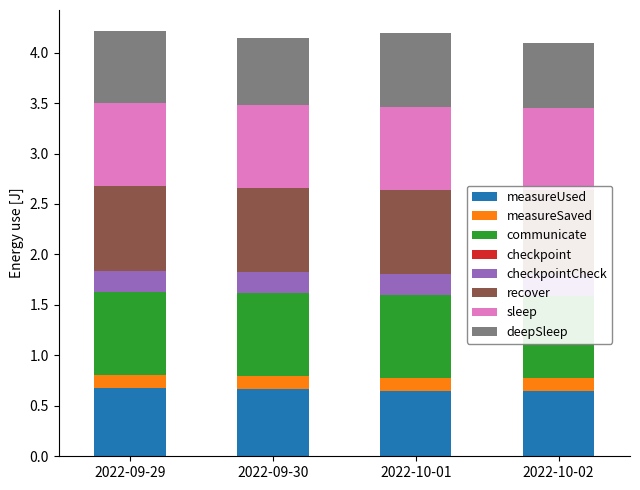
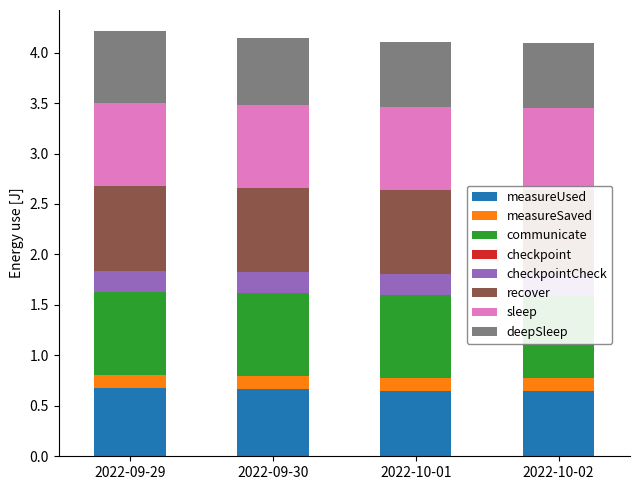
  {
    "measureUsed": {
      "2022-09-29": 0.68,
      "2022-09-30": 0.67,
      "2022-10-01": 0.65,
      "2022-10-02": 0.64
    },
    "measureSaved": {
      "2022-09-29": 0.13,
      "2022-09-30": 0.12,
      "2022-10-01": 0.13,
      "2022-10-02": 0.13
    },
    "checkpointCheck": {
      "2022-09-29": 0.21,
      "2022-09-30": 0.21,
      "2022-10-01": 0.21
    },
    "recover": {
      "2022-09-29": 0.84,
      "2022-09-30": 0.83,
      "2022-10-01": 0.83
    },
    "sleep": {
      "2022-09-29": 0.82,
      "2022-09-30": 0.82,
      "2022-10-01": 0.82,
      "2022-10-02": 0.82
    },
    "deepSleep": {
      "2022-09-29": 0.71,
      "2022-09-30": 0.67,
-     "2022-10-01": 0.74,
+     "2022-10-01": 0.64,
      "2022-10-02": 0.64
    }
  }
